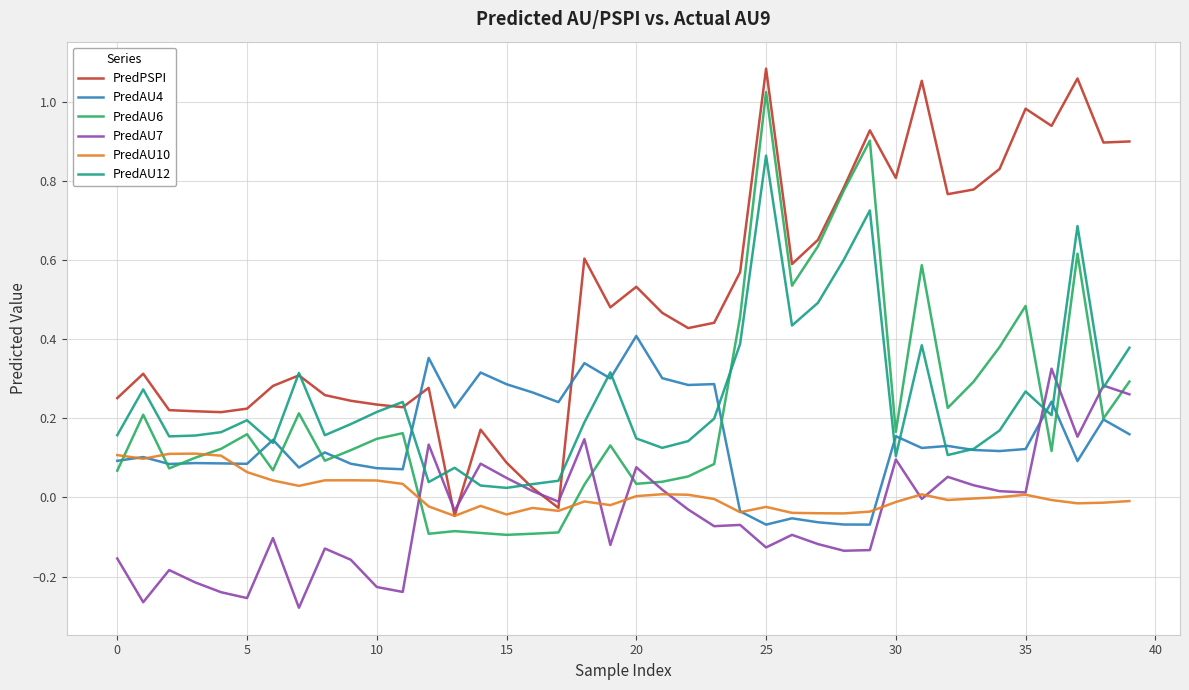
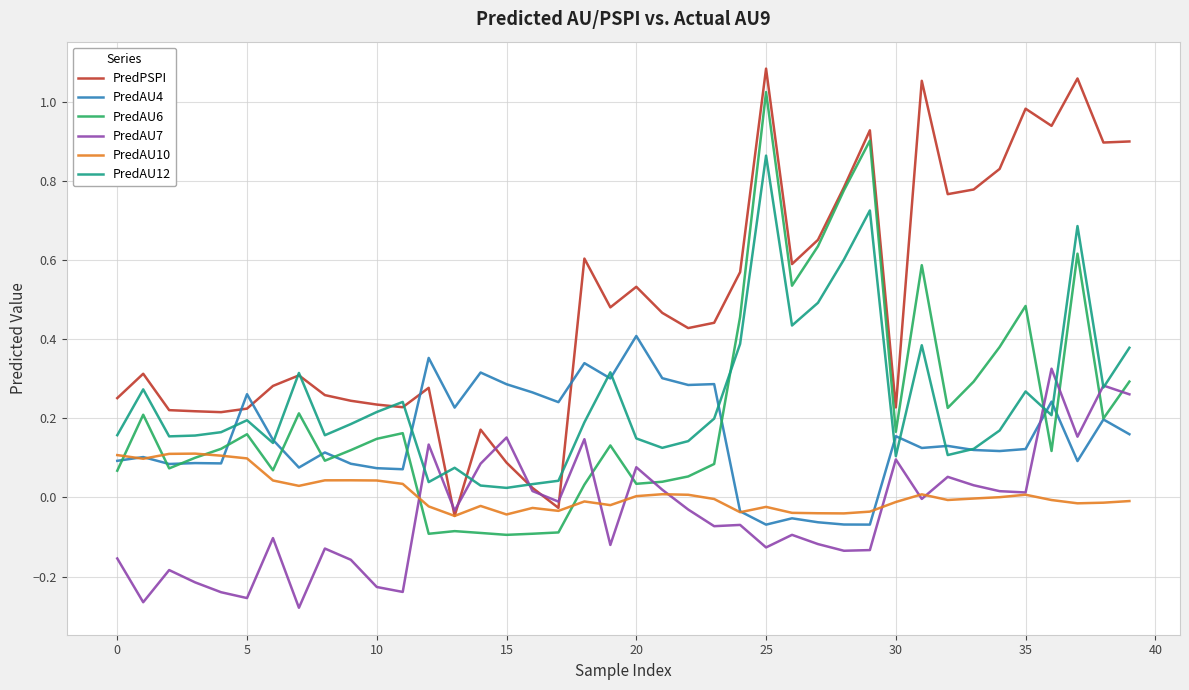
  {
    "PredPSPI": {
      "5": 0.22,
      "10": 0.23,
      "15": 0.09,
      "20": 0.53,
      "25": 1.08,
-     "30": 0.81,
+     "30": 0.23,
      "35": 0.98
    },
    "PredAU4": {
-     "5": 0.09,
+     "5": 0.26,
      "10": 0.07,
      "15": 0.29,
      "20": 0.41,
      "25": -0.07,
      "30": 0.15,
      "35": 0.12
    },
    "PredAU7": {
      "5": -0.25,
      "10": -0.23,
-     "15": 0.05,
+     "15": 0.15,
      "20": 0.08,
      "25": -0.13,
      "30": 0.10
    },
    "PredAU10": {
-     "5": 0.06,
+     "5": 0.10,
      "10": 0.04,
      "15": -0.04,
      "20": 0.00,
      "25": -0.02,
      "30": -0.01
    }
  }
